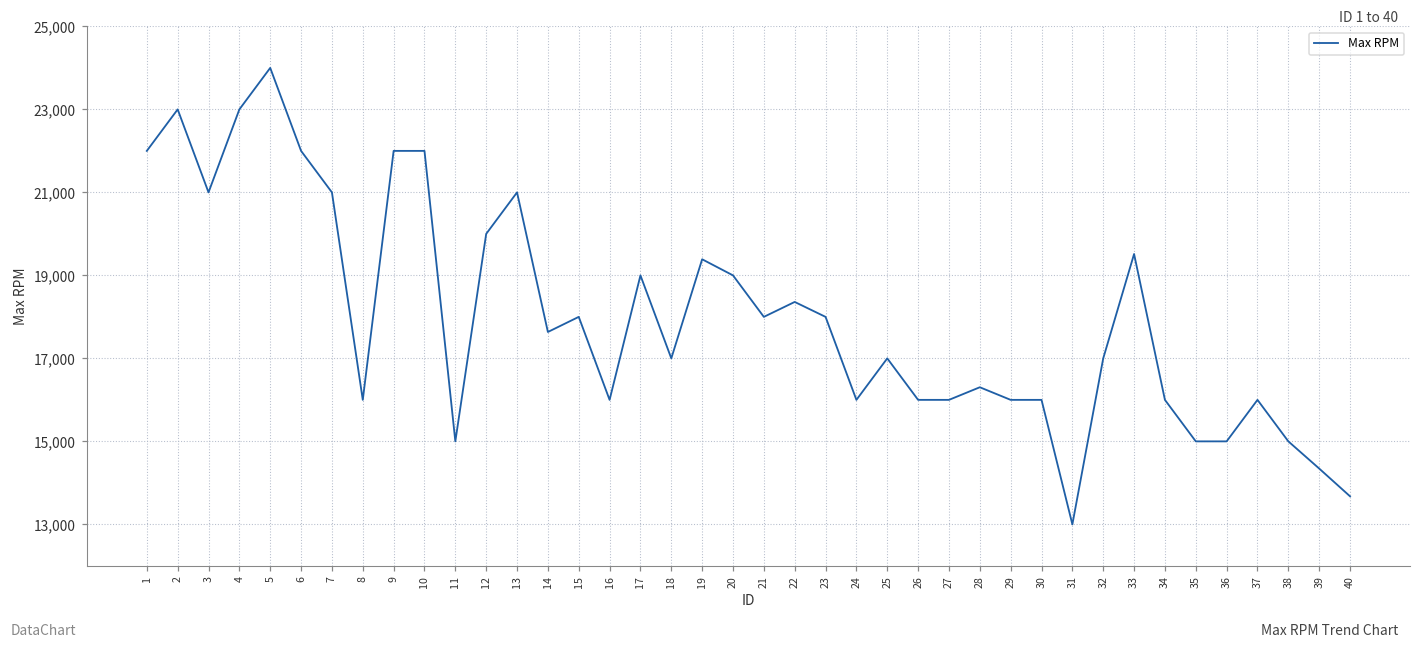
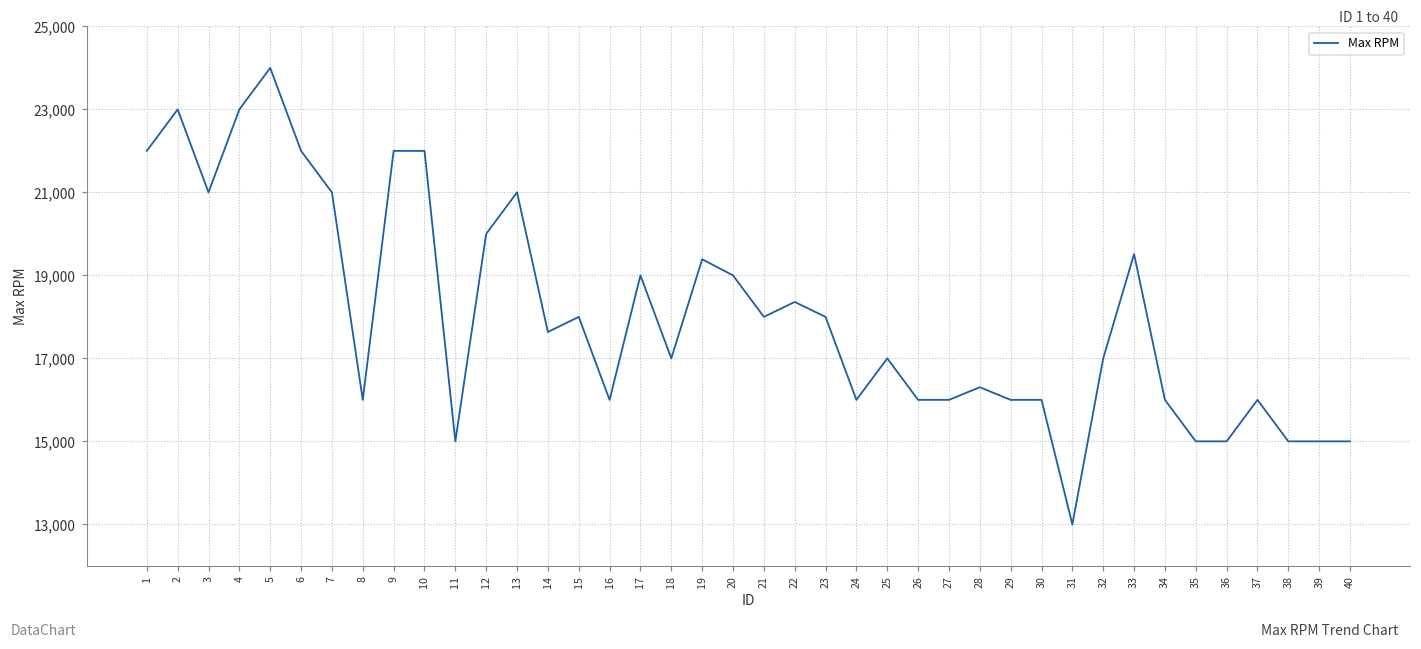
  {
    "1": "22,000",
    "2": "23,000",
    "3": "21,000",
    "4": "23,000",
    "5": "24,000",
    "6": "22,000",
    "7": "21,000",
    "8": "16,000",
    "9": "22,000",
    "10": "22,000",
    "11": "15,000",
    "12": "20,000",
    "13": "21,000",
    "14": "17,600",
    "15": "18,000",
    "16": "16,000",
    "17": "19,000",
    "18": "17,000",
    "19": "19,400",
    "20": "19,000",
    "21": "18,000",
    "22": "18,400",
    "23": "18,000",
    "24": "16,000",
    "25": "17,000",
    "26": "16,000",
    "27": "16,000",
    "28": "16,300",
    "29": "16,000",
    "30": "16,000",
    "31": "13,000",
    "32": "17,000",
    "33": "19,500",
    "34": "16,000",
    "35": "15,000",
    "36": "15,000",
    "37": "16,000",
    "38": "15,000",
-   "39": "14,300",
-   "40": "13,700"
+   "39": "15,000",
+   "40": "15,000"
  }
